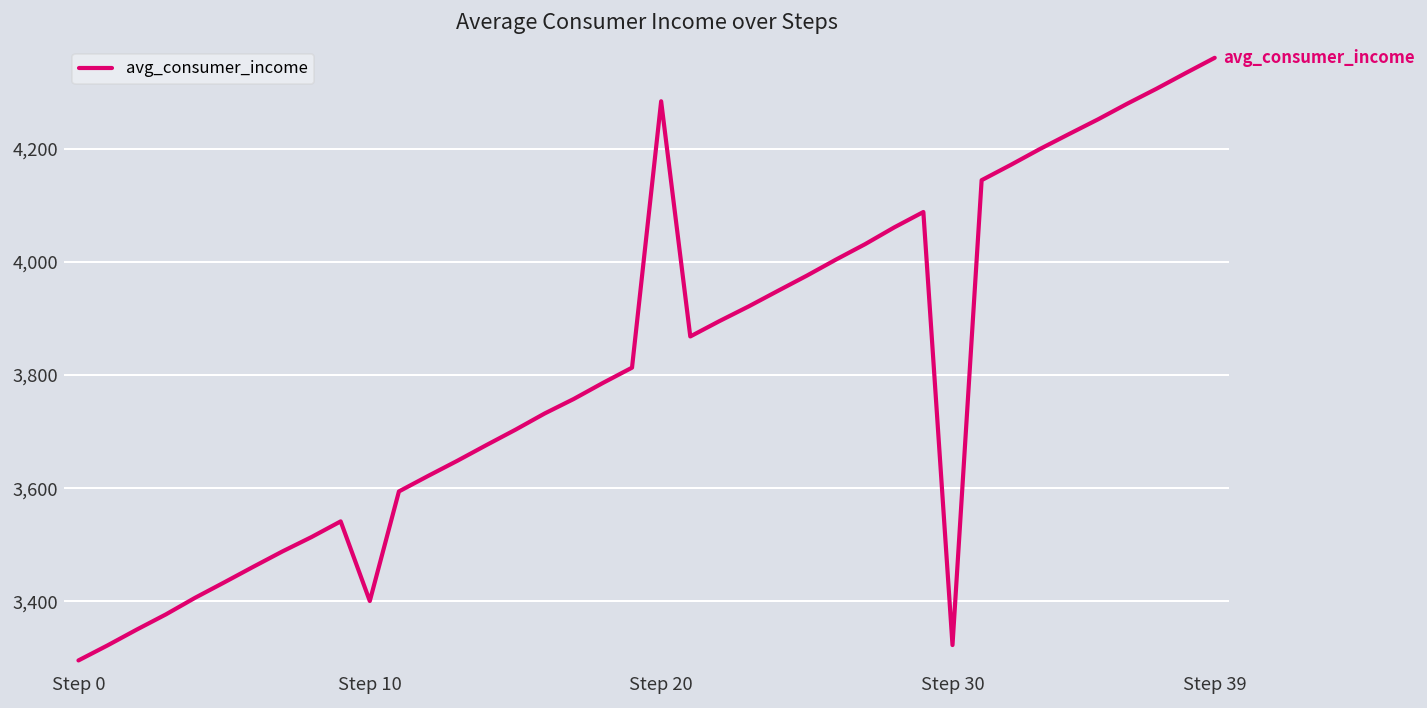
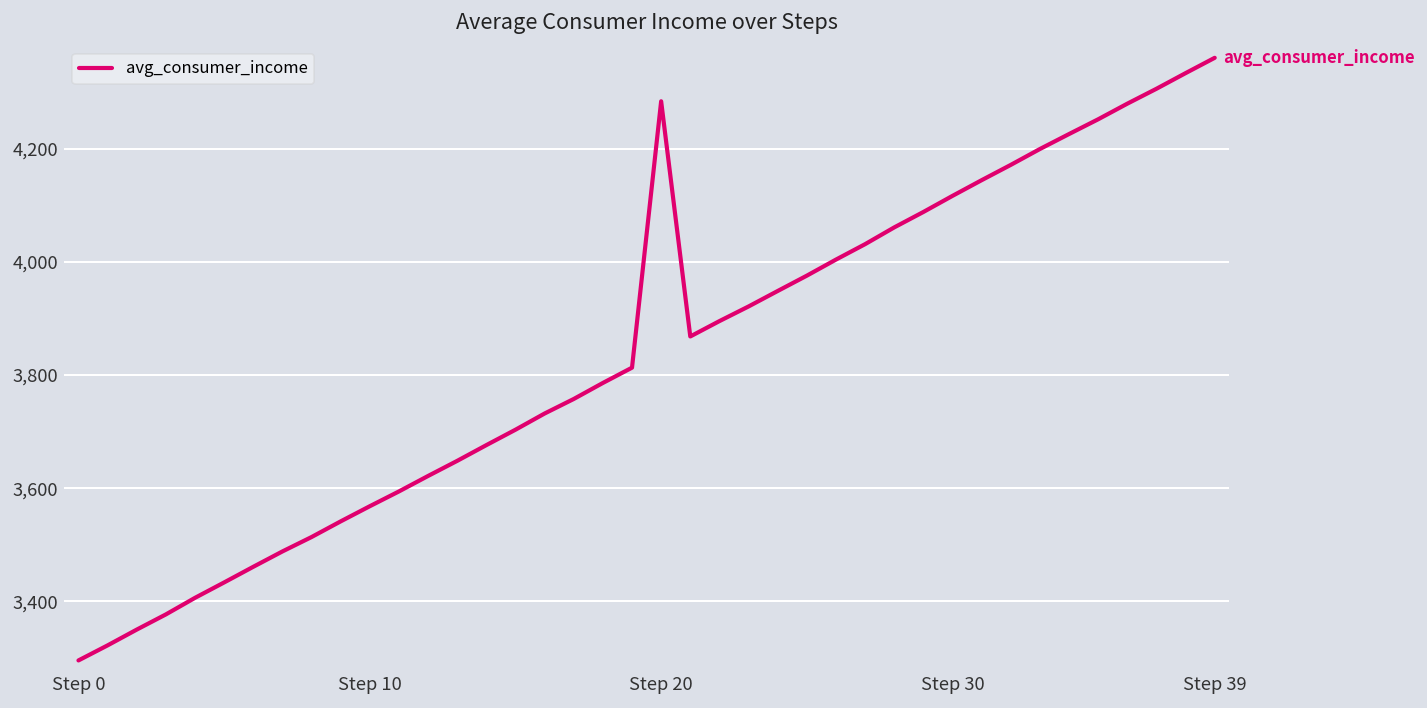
  {
    "Step 0": "3,300",
-   "Step 10": "3,400",
+   "Step 10": "3,570",
    "Step 20": "4,280",
-   "Step 30": "3,320",
+   "Step 30": "4,120",
    "Step 39": "4,360"
  }
